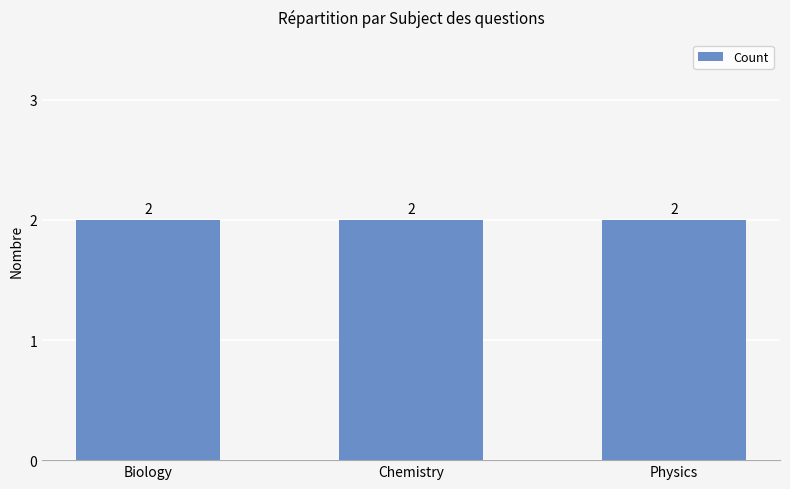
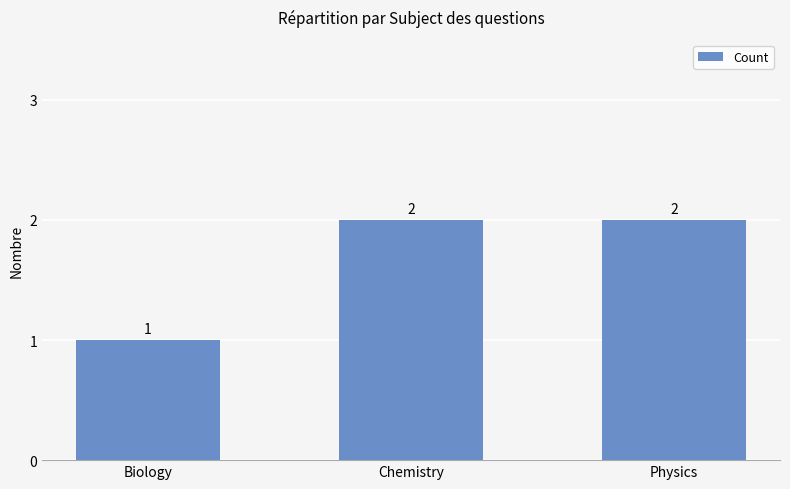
  {
-   "Biology": 2,
+   "Biology": 1,
    "Chemistry": 2,
    "Physics": 2
  }
